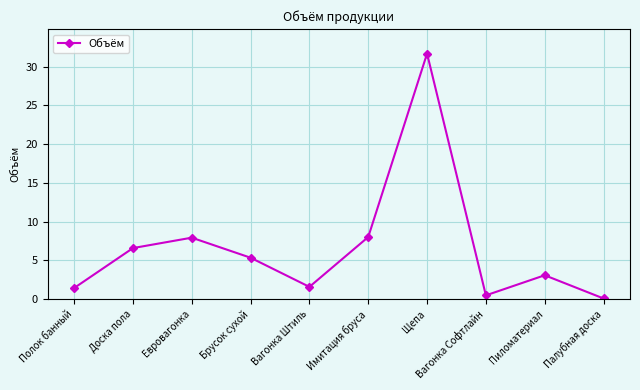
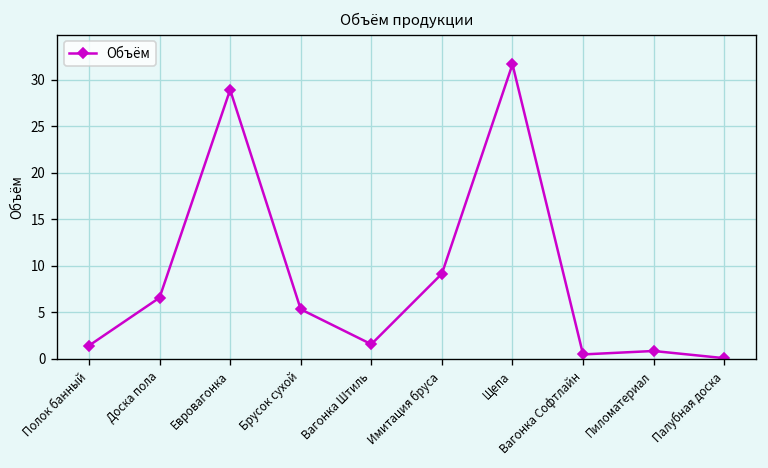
  {
    "Полок банный": 1,
    "Доска пола": 7,
-   "Евровагонка": 8,
+   "Евровагонка": 29,
    "Брусок сухой": 5,
    "Вагонка Штиль": 2,
-   "Имитация бруса": 8,
+   "Имитация бруса": 9,
    "Щепа": 32,
    "Вагонка Софтлайн": 0,
-   "Пиломатериал": 3,
+   "Пиломатериал": 1,
    "Палубная доска": 0
  }
